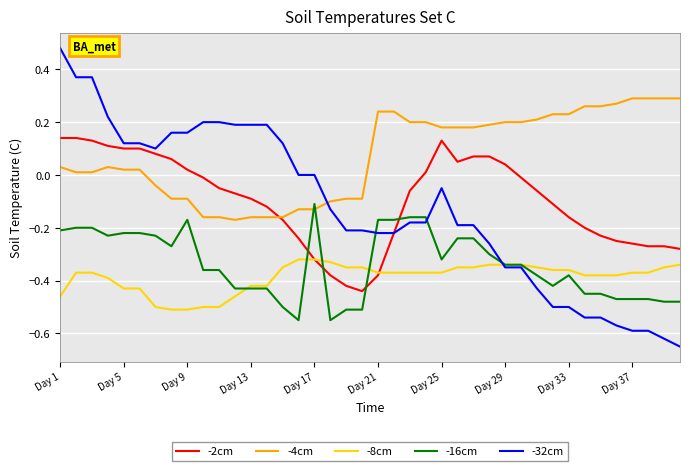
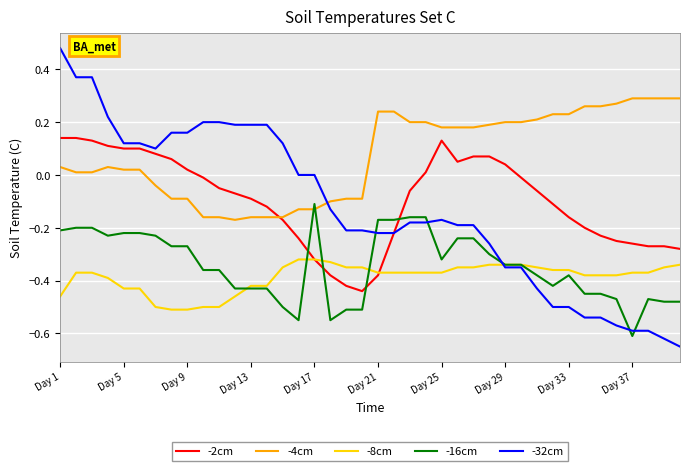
  {
    "-2cm": {
      "Day 1": 0.14,
      "Day 5": 0.10,
      "Day 9": 0.02,
      "Day 13": -0.09,
      "Day 21": -0.38,
      "Day 25": 0.13,
      "Day 29": 0.04,
      "Day 33": -0.16,
      "Day 37": -0.26
    },
    "-16cm": {
      "Day 1": -0.21,
      "Day 5": -0.22,
-     "Day 9": -0.17,
+     "Day 9": -0.27,
      "Day 13": -0.43,
      "Day 17": -0.11,
      "Day 21": -0.17,
      "Day 25": -0.32,
      "Day 33": -0.38,
-     "Day 37": -0.47
+     "Day 37": -0.61
    },
    "-32cm": {
      "Day 1": 0.48,
      "Day 5": 0.12,
      "Day 9": 0.16,
      "Day 13": 0.19,
      "Day 17": 0.00,
      "Day 21": -0.22,
-     "Day 25": -0.05,
+     "Day 25": -0.17,
      "Day 29": -0.35,
      "Day 33": -0.50,
      "Day 37": -0.59
    }
  }
